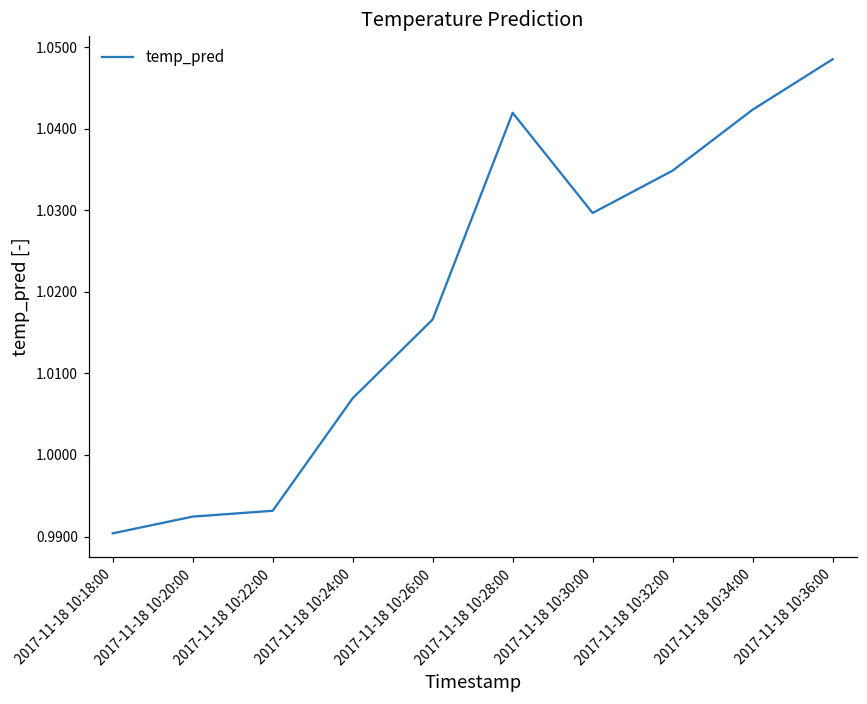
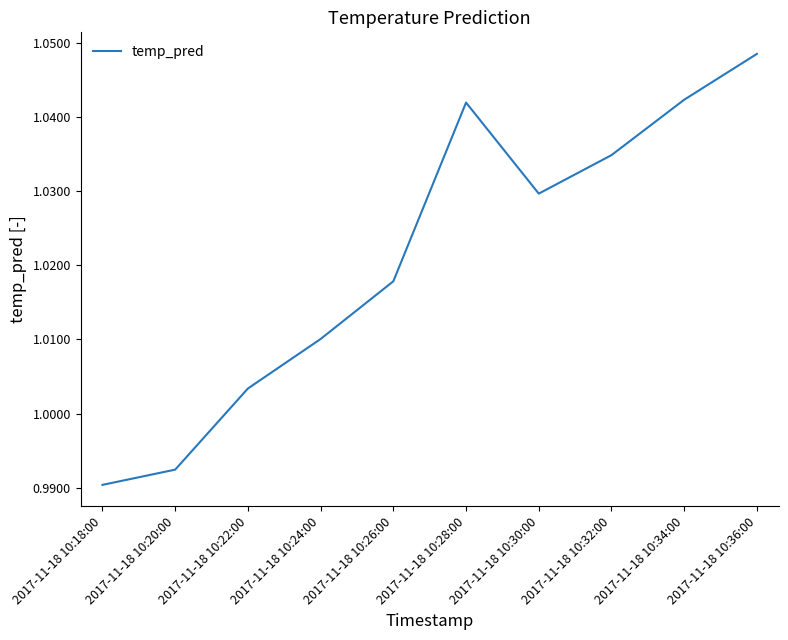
  {
    "2017-11-18 10:18:00": 0.990,
    "2017-11-18 10:20:00": 0.992,
-   "2017-11-18 10:22:00": 0.993,
-   "2017-11-18 10:24:00": 1.007,
-   "2017-11-18 10:26:00": 1.017,
+   "2017-11-18 10:22:00": 1.003,
+   "2017-11-18 10:24:00": 1.010,
+   "2017-11-18 10:26:00": 1.018,
    "2017-11-18 10:28:00": 1.042,
    "2017-11-18 10:30:00": 1.030,
    "2017-11-18 10:32:00": 1.035,
    "2017-11-18 10:34:00": 1.042,
    "2017-11-18 10:36:00": 1.049
  }
